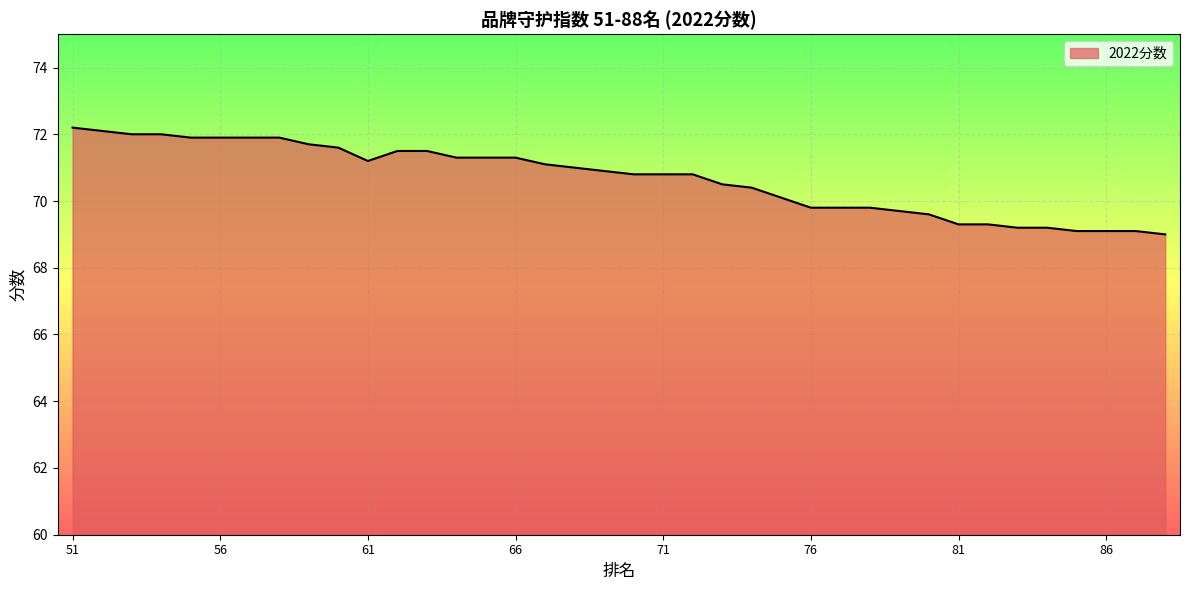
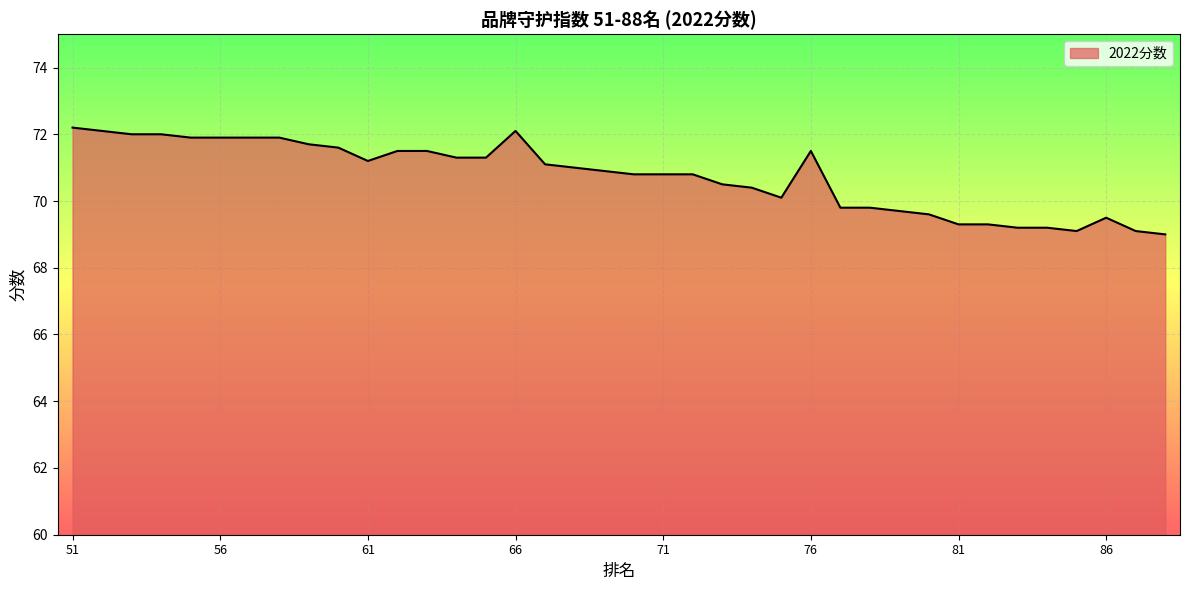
  {
    "51": 72.2,
    "56": 71.9,
    "61": 71.2,
-   "66": 71.3,
+   "66": 72.1,
    "71": 70.8,
-   "76": 69.8,
+   "76": 71.5,
    "81": 69.3,
-   "86": 69.1
+   "86": 69.5
  }
